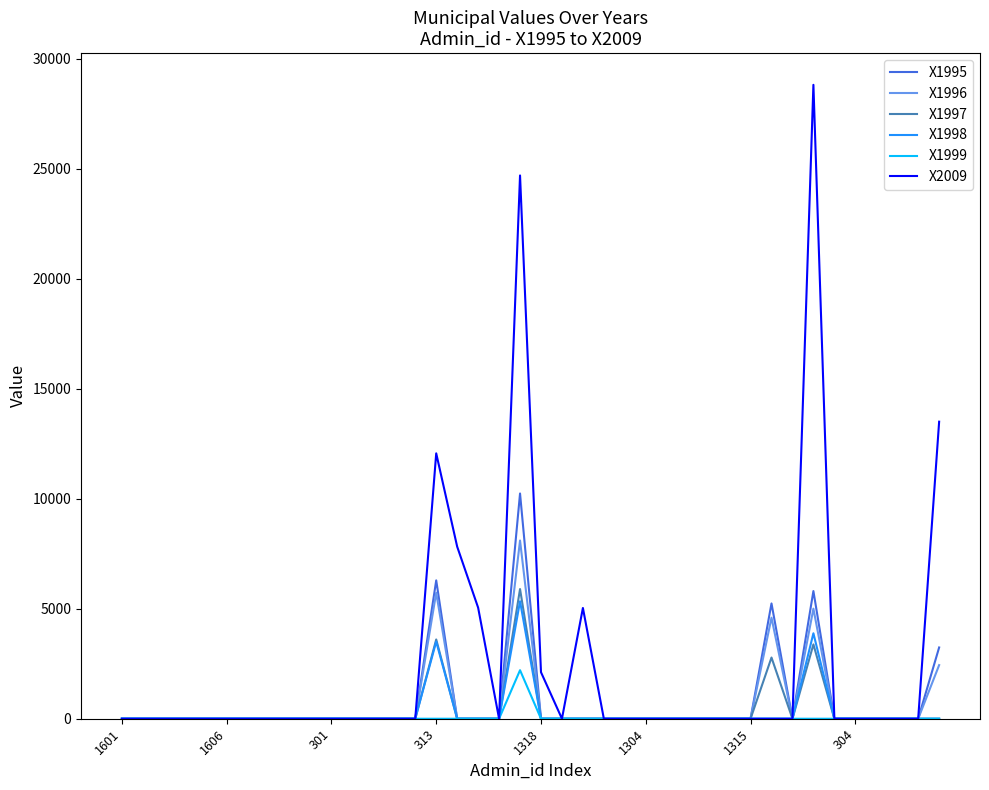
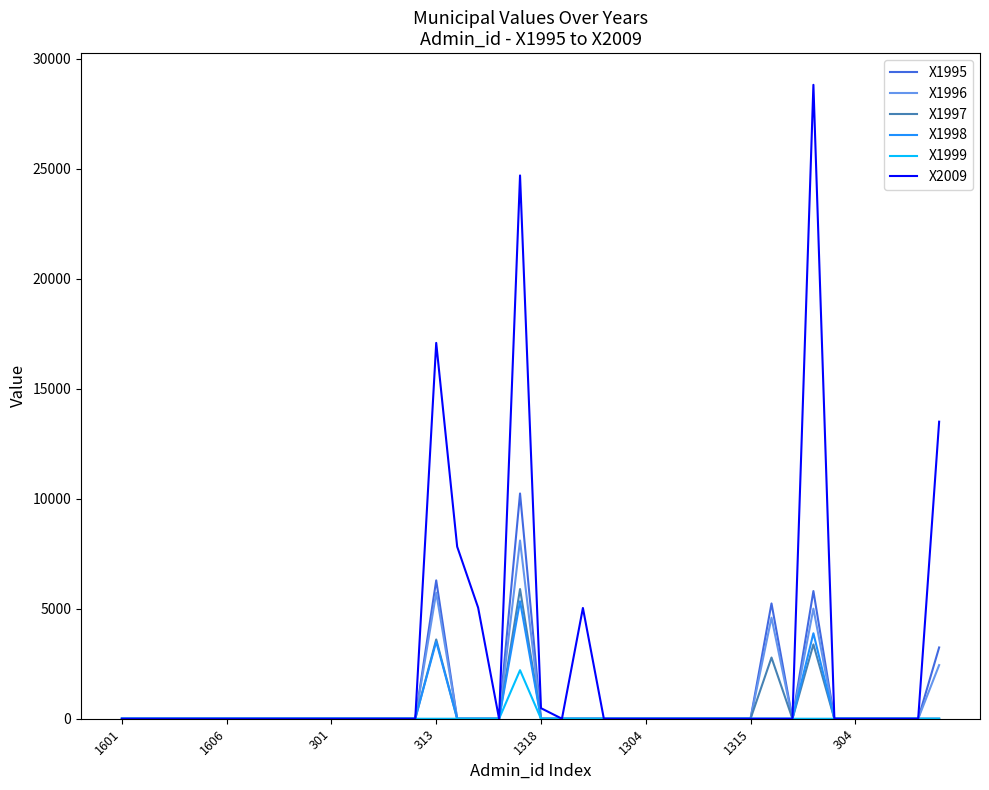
  {
    "X2009": {
-     "313": 12100,
-     "1318": 2100
+     "313": 17100,
+     "1318": 500
    }
  }
